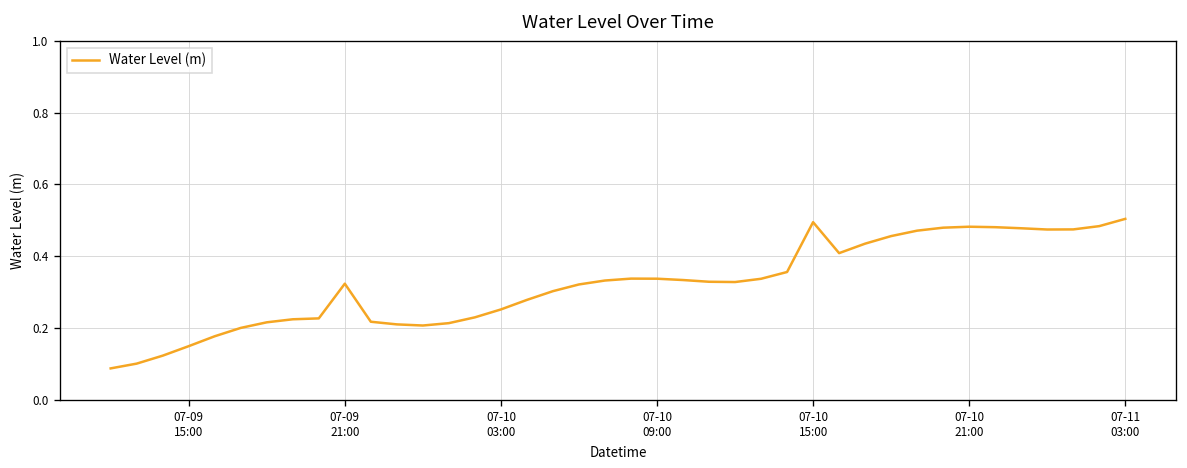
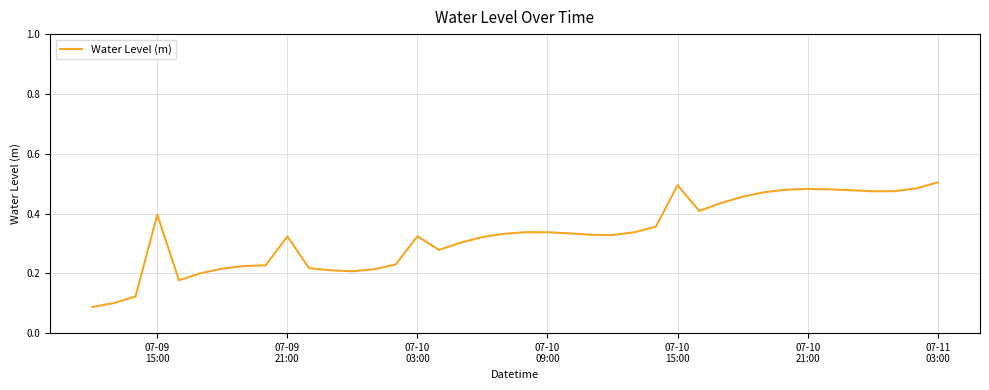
  {
-   "07-09 15:00": 0.15,
+   "07-09 15:00": 0.40,
    "07-09 21:00": 0.32,
-   "07-10 03:00": 0.25,
+   "07-10 03:00": 0.32,
    "07-10 09:00": 0.34,
    "07-10 15:00": 0.49,
    "07-10 21:00": 0.48,
    "07-11 03:00": 0.50
  }
